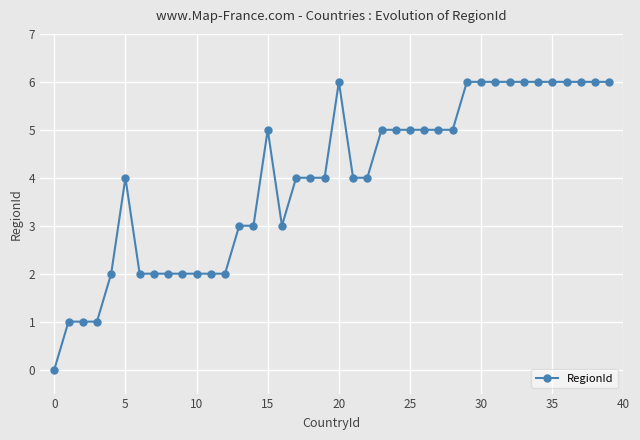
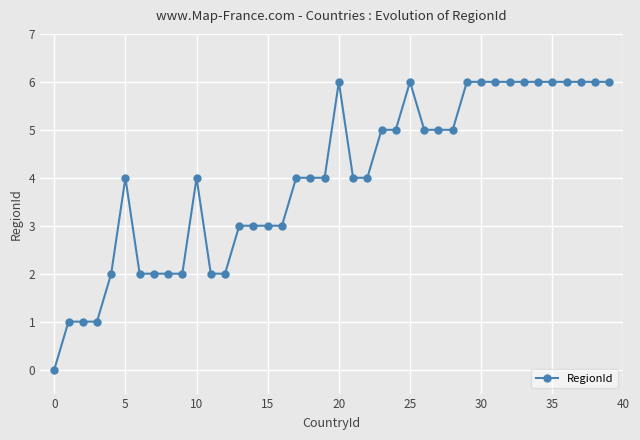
  {
    "0": 0,
    "5": 4,
-   "10": 2,
-   "15": 5,
+   "10": 4,
+   "15": 3,
    "20": 6,
-   "25": 5,
+   "25": 6,
    "30": 6,
    "35": 6
  }
